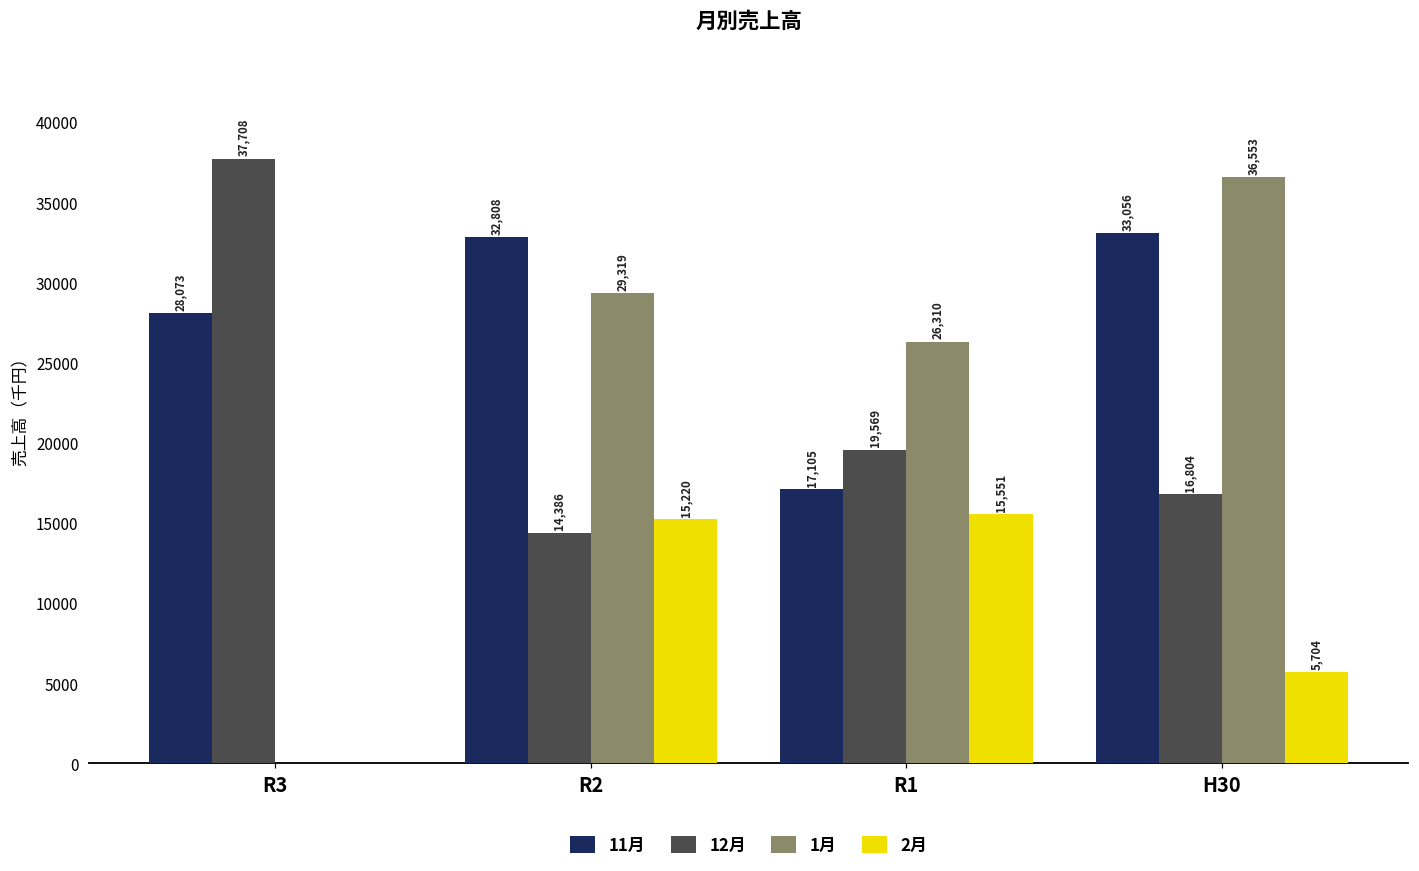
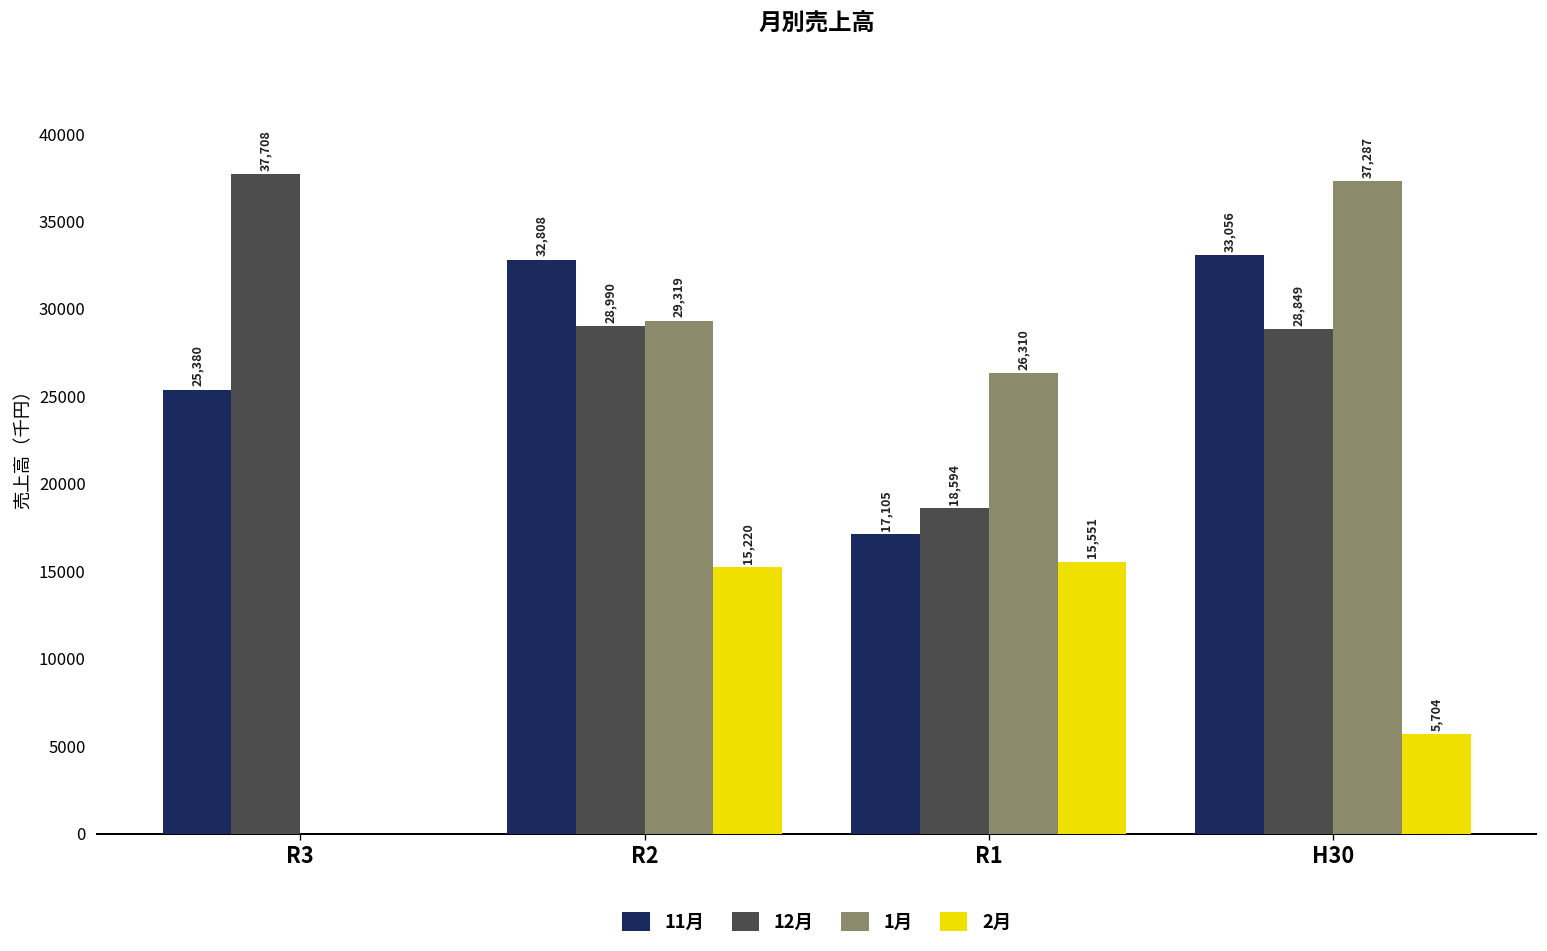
  {
    "11月": {
-     "R3": "28,073",
+     "R3": "25,380",
      "R2": "32,808",
      "R1": "17,105",
      "H30": "33,056"
    },
    "12月": {
      "R3": "37,708",
-     "R2": "14,386",
-     "R1": "19,569",
-     "H30": "16,804"
+     "R2": "28,990",
+     "R1": "18,594",
+     "H30": "28,849"
    },
    "1月": {
      "R2": "29,319",
      "R1": "26,310",
-     "H30": "36,553"
+     "H30": "37,287"
    },
    "2月": {
      "R2": "15,220",
      "R1": "15,551",
      "H30": "5,704"
    }
  }
